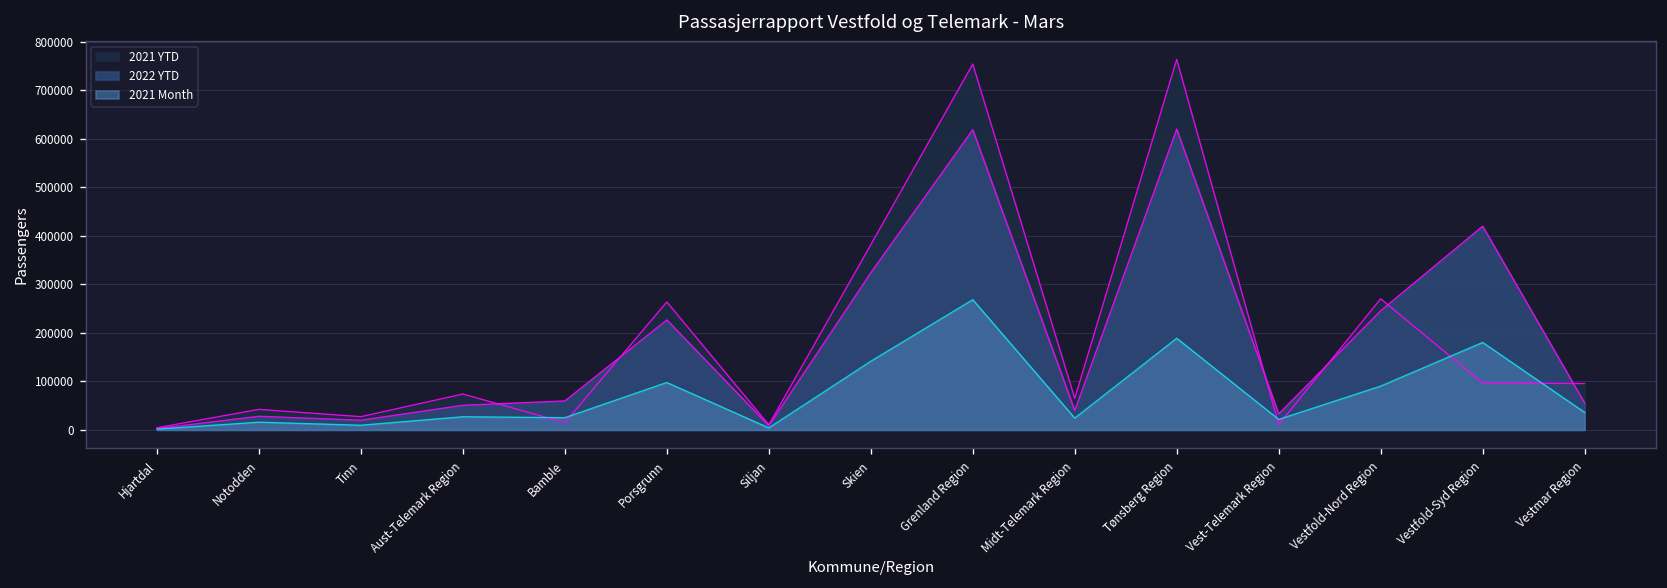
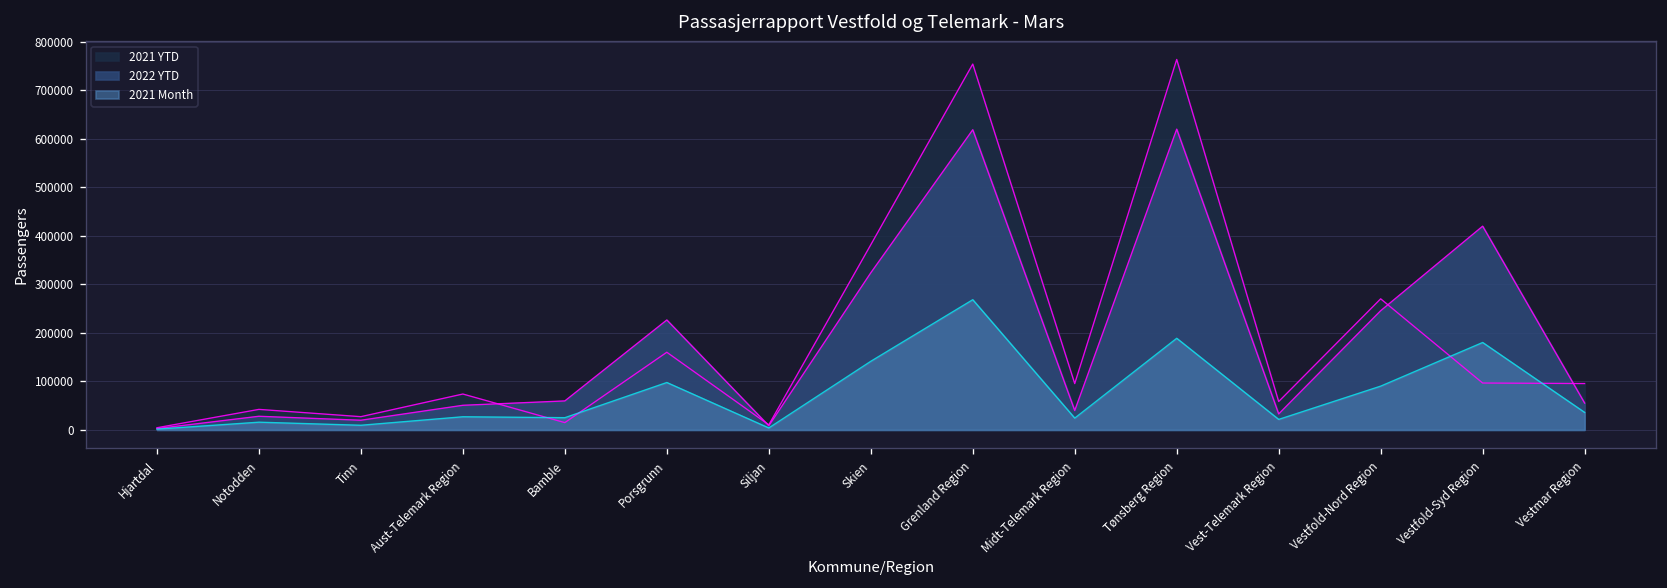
  {
    "2021 YTD": {
      "Notodden": 40000,
      "Tinn": 30000,
      "Aust-Telemark Region": 70000,
      "Bamble": 10000,
-     "Porsgrunn": 260000,
+     "Porsgrunn": 160000,
      "Skien": 380000,
      "Grenland Region": 750000,
-     "Midt-Telemark Region": 60000,
+     "Midt-Telemark Region": 100000,
      "Tønsberg Region": 760000,
-     "Vest-Telemark Region": 10000,
+     "Vest-Telemark Region": 60000,
      "Vestfold-Nord Region": 270000,
      "Vestfold-Syd Region": 100000,
      "Vestmar Region": 100000
    }
  }
